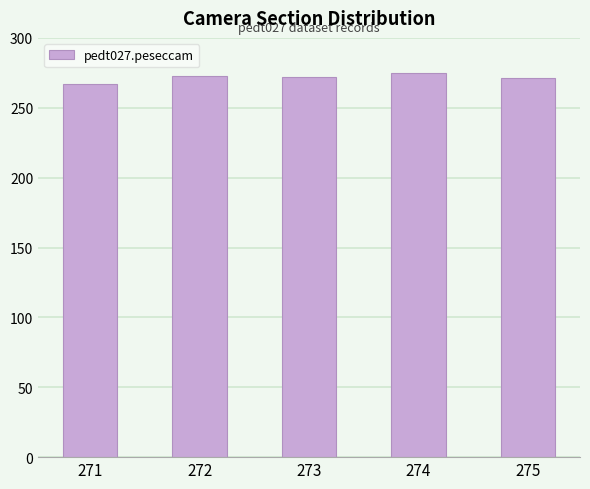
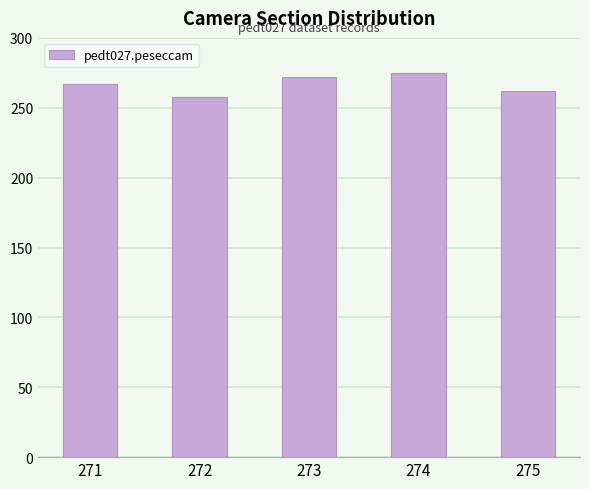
  {
    "271": 267,
-   "272": 273,
+   "272": 258,
    "273": 272,
    "274": 275,
-   "275": 271
+   "275": 262
  }
